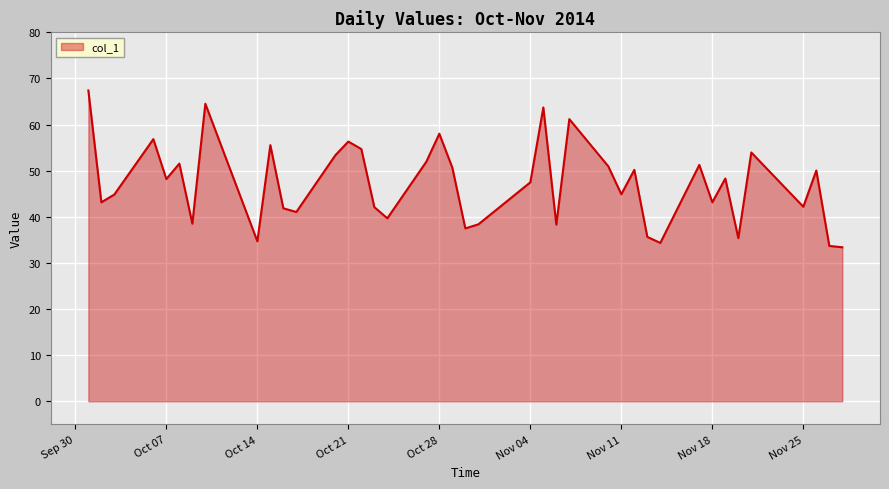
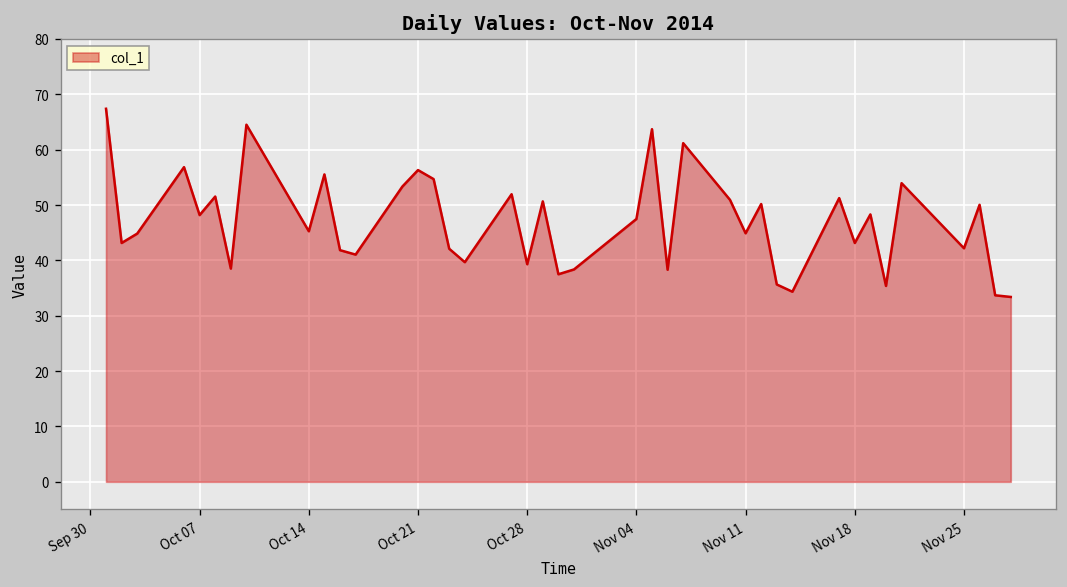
  {
    "Oct 07": 48,
-   "Oct 14": 35,
+   "Oct 14": 45,
    "Oct 21": 56,
-   "Oct 28": 58,
+   "Oct 28": 39,
    "Nov 04": 47,
    "Nov 11": 45,
    "Nov 18": 43,
    "Nov 25": 42
  }
